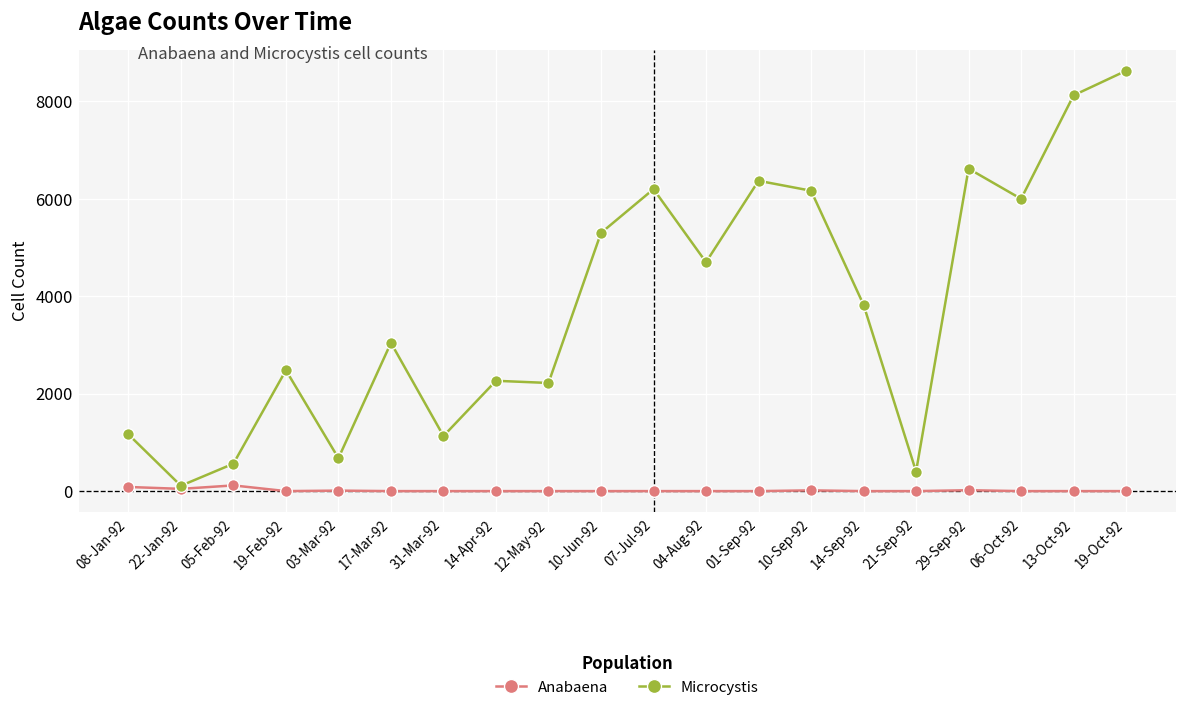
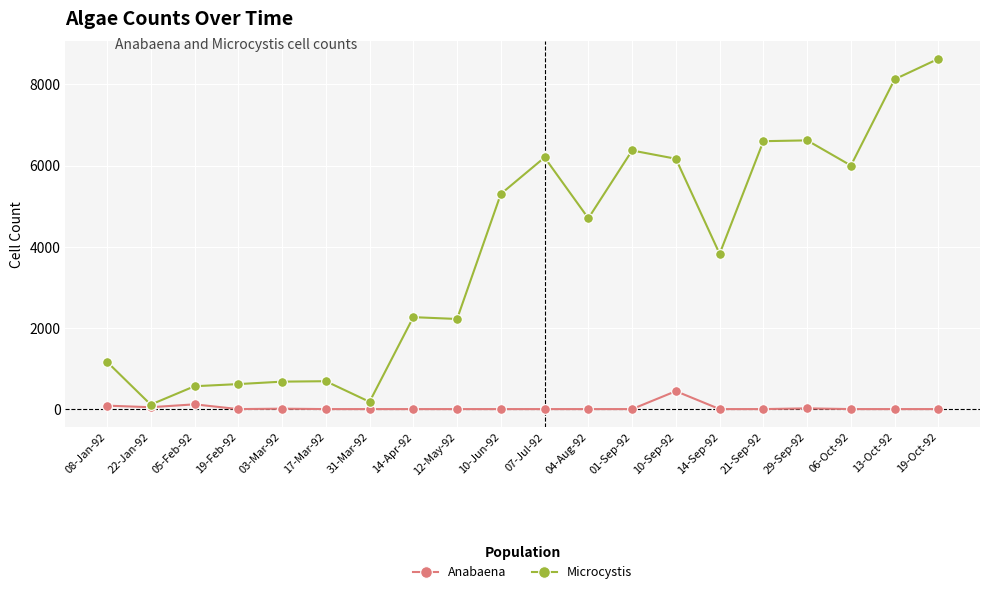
  {
    "Anabaena": {
      "08-Jan-92": 100,
      "22-Jan-92": 0,
      "05-Feb-92": 100,
      "19-Feb-92": 0,
      "03-Mar-92": 0,
      "17-Mar-92": 0,
      "31-Mar-92": 0,
      "14-Apr-92": 0,
      "12-May-92": 0,
      "10-Jun-92": 0,
      "07-Jul-92": 0,
      "04-Aug-92": 0,
      "01-Sep-92": 0,
-     "10-Sep-92": 0,
+     "10-Sep-92": 400,
      "14-Sep-92": 0,
      "21-Sep-92": 0,
      "29-Sep-92": 0,
      "06-Oct-92": 0,
      "13-Oct-92": 0,
      "19-Oct-92": 0
    },
    "Microcystis": {
      "08-Jan-92": 1200,
      "22-Jan-92": 100,
      "05-Feb-92": 600,
-     "19-Feb-92": 2500,
+     "19-Feb-92": 600,
      "03-Mar-92": 700,
-     "17-Mar-92": 3000,
-     "31-Mar-92": 1100,
+     "17-Mar-92": 700,
+     "31-Mar-92": 200,
      "14-Apr-92": 2300,
      "12-May-92": 2200,
      "10-Jun-92": 5300,
      "07-Jul-92": 6200,
      "04-Aug-92": 4700,
      "01-Sep-92": 6400,
      "10-Sep-92": 6200,
      "14-Sep-92": 3800,
-     "21-Sep-92": 400,
+     "21-Sep-92": 6600,
      "29-Sep-92": 6600,
      "06-Oct-92": 6000,
      "13-Oct-92": 8100,
      "19-Oct-92": 8600
    }
  }
